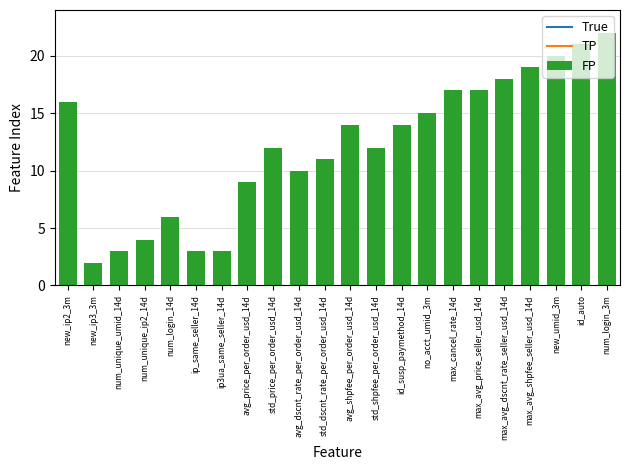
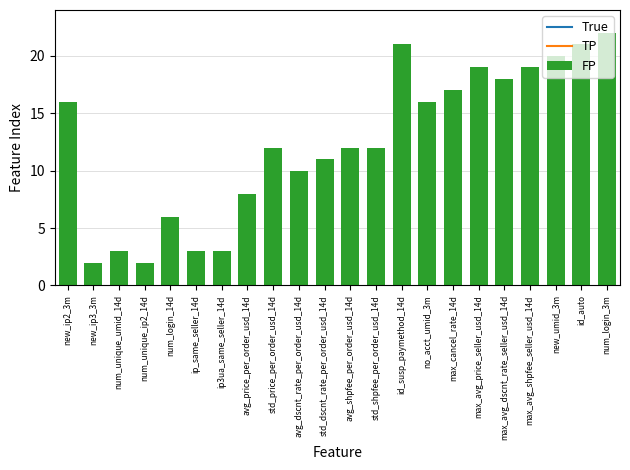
  {
    "new_ip2_3m": 16,
    "new_ip3_3m": 2,
    "num_unique_umid_14d": 3,
-   "num_unique_ip2_14d": 4,
+   "num_unique_ip2_14d": 2,
    "num_login_14d": 6,
    "ip_same_seller_14d": 3,
    "ip3ua_same_seller_14d": 3,
-   "avg_price_per_order_usd_14d": 9,
+   "avg_price_per_order_usd_14d": 8,
    "std_price_per_order_usd_14d": 12,
    "avg_dscnt_rate_per_order_usd_14d": 10,
    "std_dscnt_rate_per_order_usd_14d": 11,
-   "avg_shpfee_per_order_usd_14d": 14,
+   "avg_shpfee_per_order_usd_14d": 12,
    "std_shpfee_per_order_usd_14d": 12,
-   "id_susp_paymethod_14d": 14,
-   "no_acct_umid_3m": 15,
+   "id_susp_paymethod_14d": 21,
+   "no_acct_umid_3m": 16,
    "max_cancel_rate_14d": 17,
-   "max_avg_price_seller_usd_14d": 17,
+   "max_avg_price_seller_usd_14d": 19,
    "max_avg_dscnt_rate_seller_usd_14d": 18,
    "max_avg_shpfee_seller_usd_14d": 19
  }
